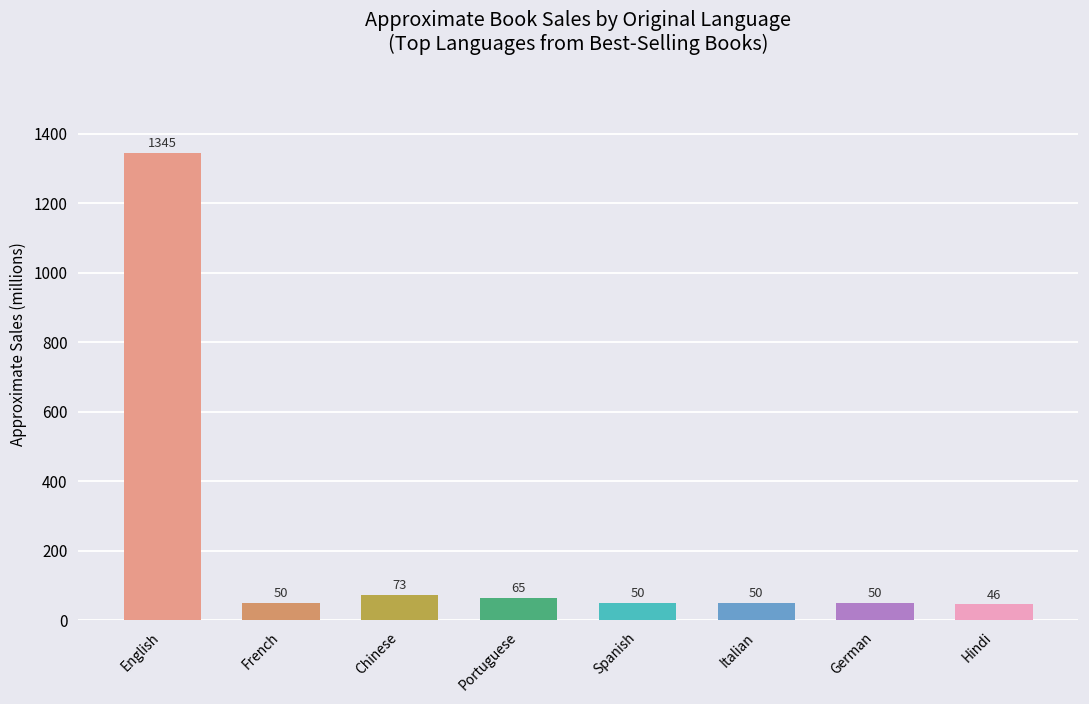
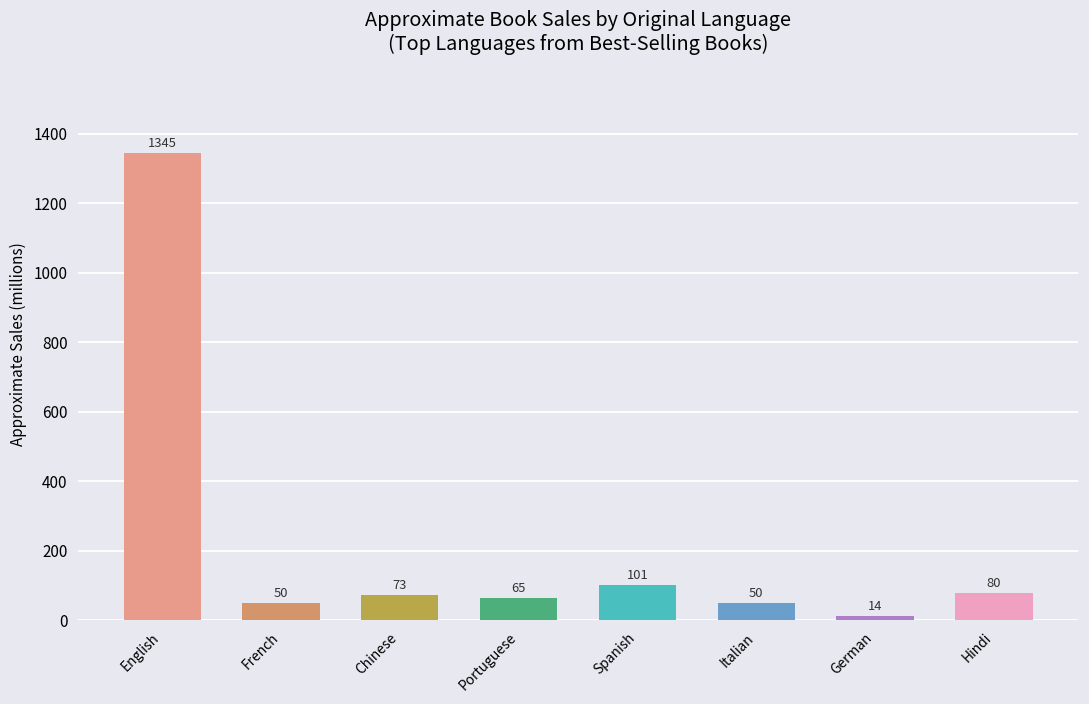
  {
    "English": 1345,
    "French": 50,
    "Chinese": 73,
    "Portuguese": 65,
-   "Spanish": 50,
+   "Spanish": 101,
    "Italian": 50,
-   "German": 50,
-   "Hindi": 46
+   "German": 14,
+   "Hindi": 80
  }
